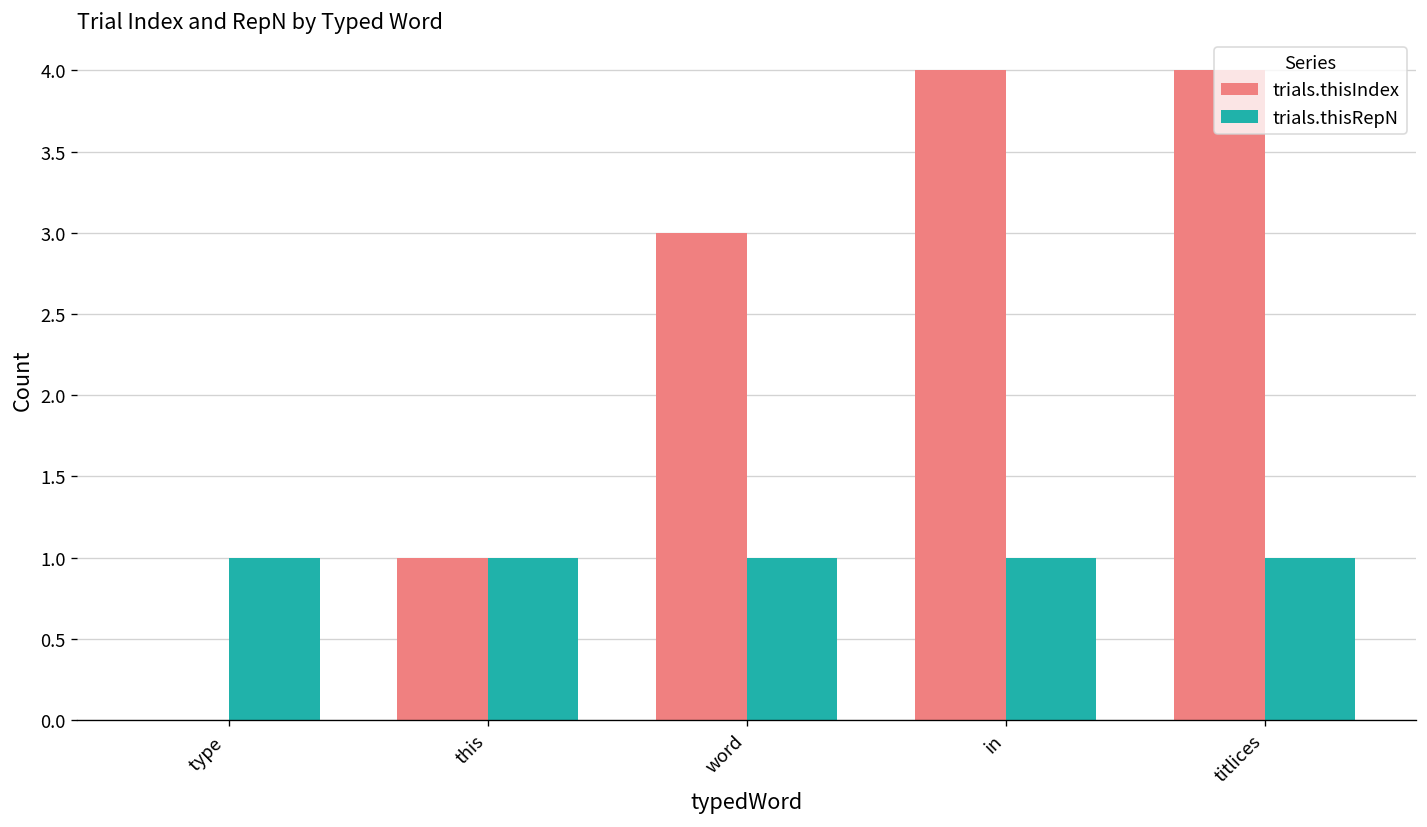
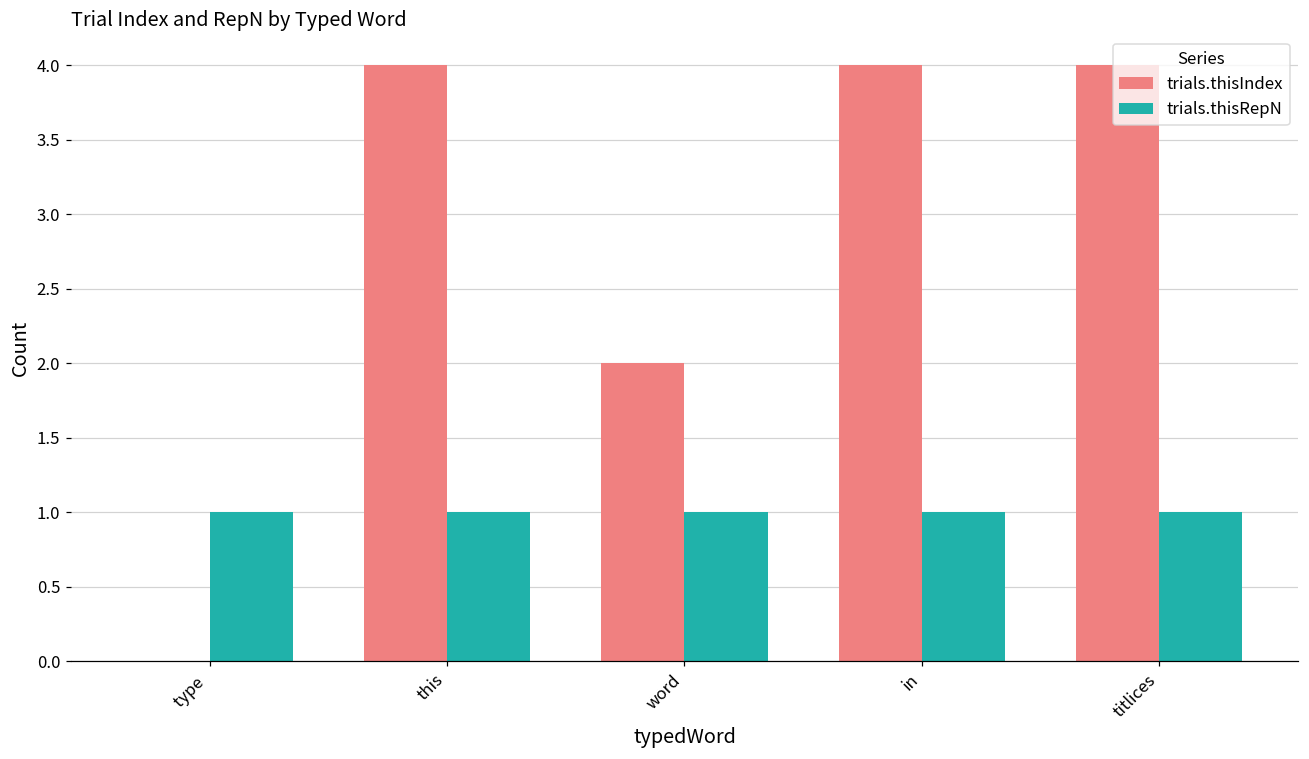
  {
    "trials.thisIndex": {
      "type": 0,
-     "this": 1,
-     "word": 3,
+     "this": 4,
+     "word": 2,
      "in": 4
    },
    "trials.thisRepN": {
      "type": 1,
      "this": 1,
      "word": 1,
      "in": 1,
      "titlices": 1
    }
  }
